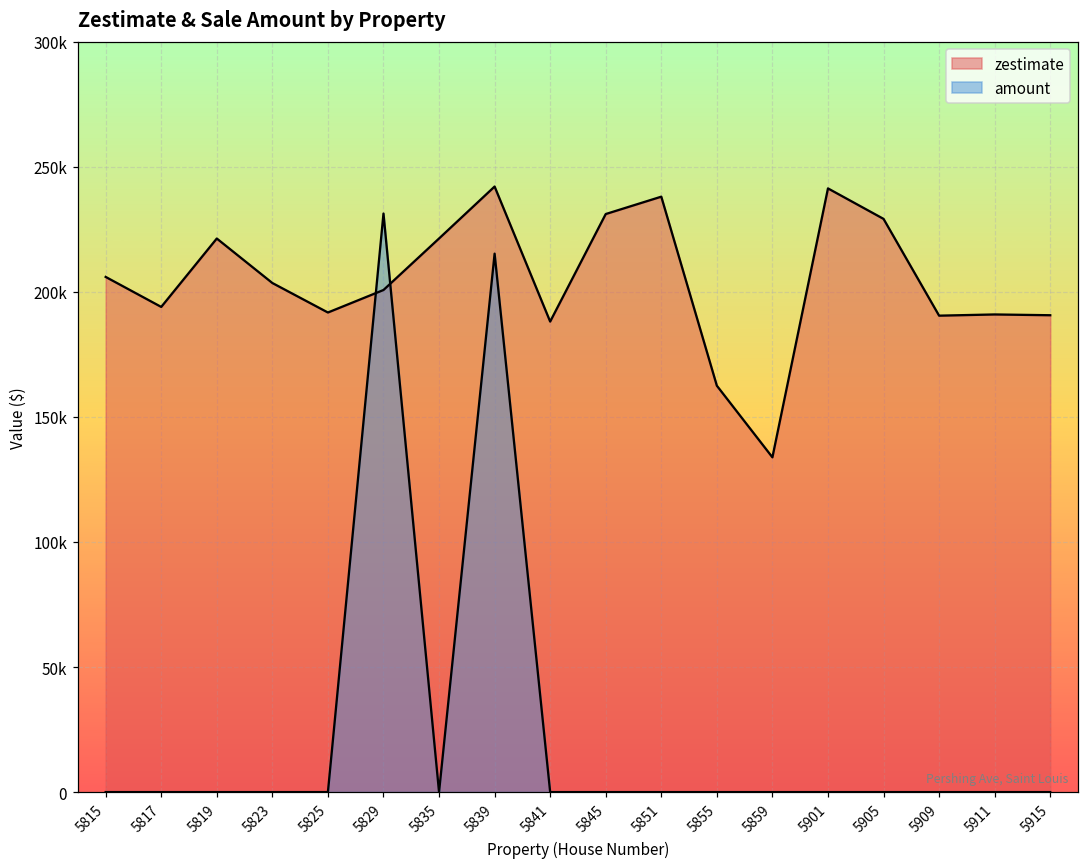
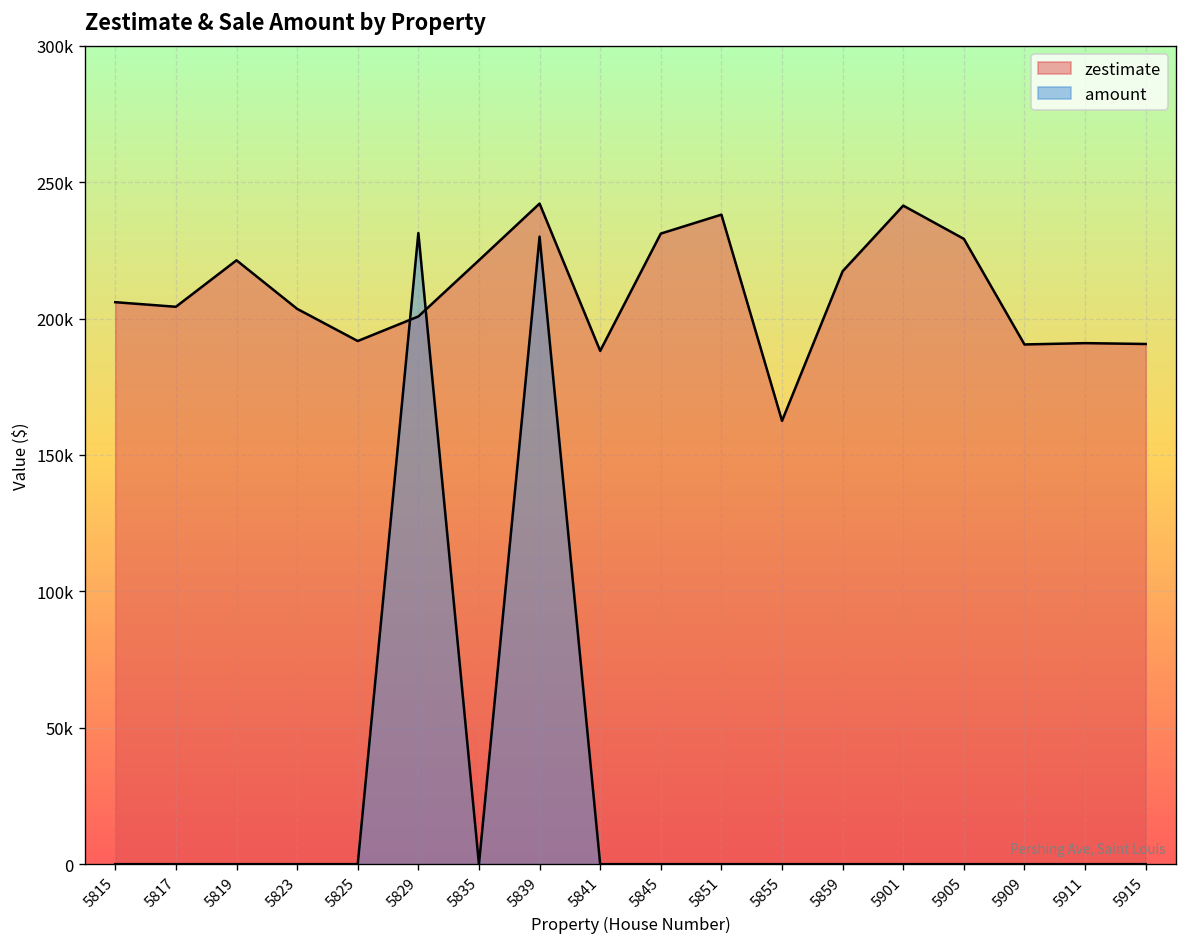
  {
    "zestimate": {
      "5815": 206000,
-     "5817": 194000,
+     "5817": 204000,
      "5819": 221000,
      "5823": 204000,
      "5825": 192000,
      "5829": 201000,
      "5835": 221000,
      "5839": 242000,
      "5841": 188000,
      "5845": 231000,
      "5851": 238000,
      "5855": 162000,
-     "5859": 134000,
+     "5859": 217000,
      "5901": 241000,
      "5905": 229000,
      "5909": 190000,
      "5911": 191000,
      "5915": 191000
    },
    "amount": {
      "5815": 0,
      "5817": 0,
      "5819": 0,
      "5823": 0,
      "5825": 0,
      "5829": 231000,
      "5835": 0,
-     "5839": 215000,
+     "5839": 230000,
      "5841": 0,
      "5845": 0,
      "5851": 0,
      "5855": 0,
      "5859": 0,
      "5901": 0,
      "5905": 0,
      "5909": 0,
      "5911": 0,
      "5915": 0
    }
  }
